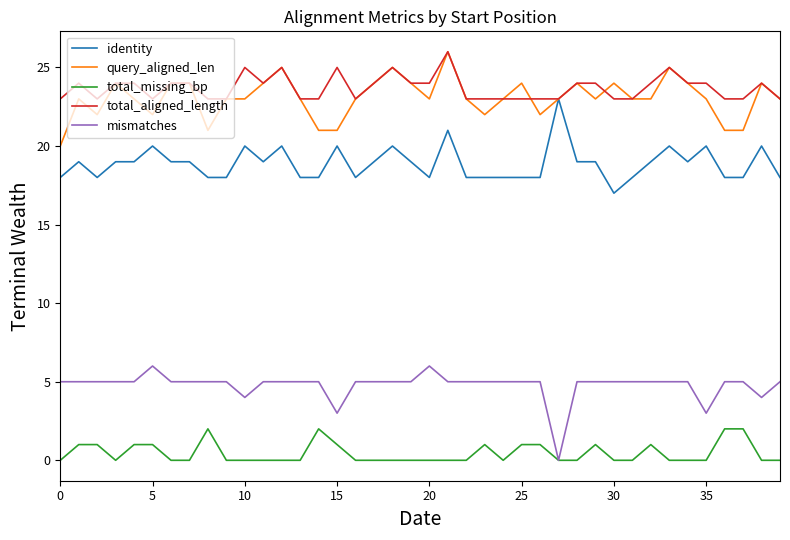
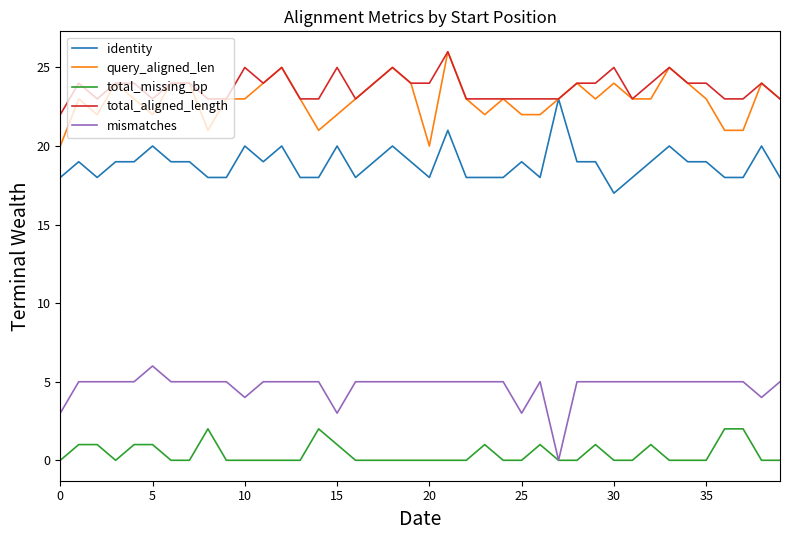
  {
    "identity": {
      "0": 18,
      "5": 20,
      "10": 20,
      "15": 20,
      "20": 18,
-     "25": 18,
+     "25": 19,
      "30": 17,
-     "35": 20
+     "35": 19
    },
    "query_aligned_len": {
      "0": 20,
      "10": 23,
-     "15": 21,
-     "20": 23,
-     "25": 24,
+     "15": 22,
+     "20": 20,
+     "25": 22,
      "30": 24,
      "35": 23
    },
    "total_missing_bp": {
      "0": 0,
      "5": 1,
      "10": 0,
      "15": 1,
      "20": 0,
-     "25": 1,
+     "25": 0,
      "30": 0,
      "35": 0
    },
    "total_aligned_length": {
-     "0": 23,
+     "0": 22,
      "10": 25,
      "15": 25,
      "20": 24,
      "25": 23,
-     "30": 23,
+     "30": 25,
      "35": 24
    },
    "mismatches": {
-     "0": 5,
+     "0": 3,
      "5": 6,
      "10": 4,
      "15": 3,
-     "20": 6,
-     "25": 5,
+     "20": 5,
+     "25": 3,
      "30": 5,
-     "35": 3
+     "35": 5
    }
  }
